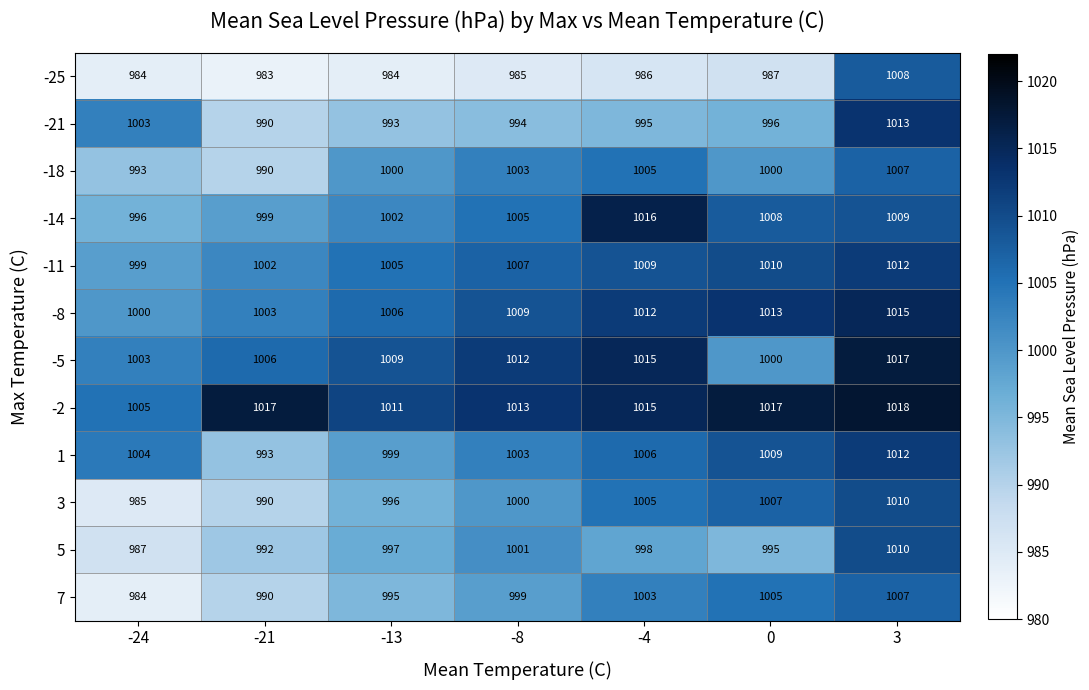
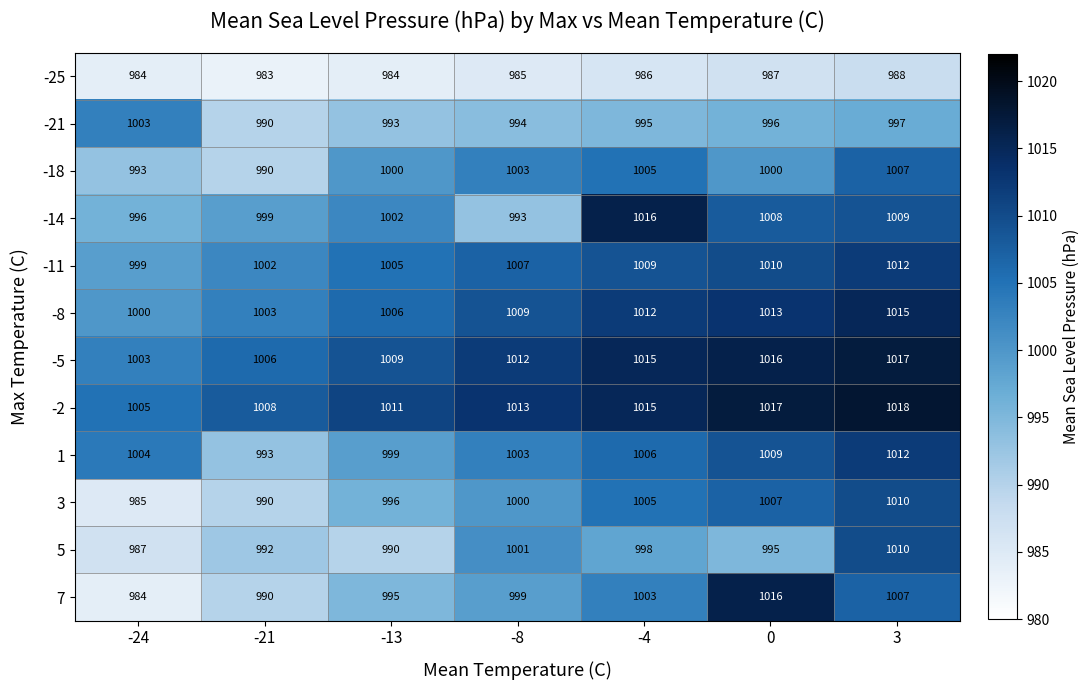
  {
    "-25": {
      "-24": 984,
      "-21": 983,
      "-13": 984,
      "-8": 985,
      "-4": 986,
      "0": 987,
-     "3": 1008
+     "3": 988
    },
    "-21": {
      "-24": 1003,
      "-21": 990,
      "-13": 993,
      "-8": 994,
      "-4": 995,
      "0": 996,
-     "3": 1013
+     "3": 997
    },
    "-18": {
      "-24": 993,
      "-21": 990,
      "-13": 1000,
      "-8": 1003,
      "-4": 1005,
      "0": 1000,
      "3": 1007
    },
    "-14": {
      "-24": 996,
      "-21": 999,
      "-13": 1002,
-     "-8": 1005,
+     "-8": 993,
      "-4": 1016,
      "0": 1008,
      "3": 1009
    },
    "-11": {
      "-24": 999,
      "-21": 1002,
      "-13": 1005,
      "-8": 1007,
      "-4": 1009,
      "0": 1010,
      "3": 1012
    },
    "-8": {
      "-24": 1000,
      "-21": 1003,
      "-13": 1006,
      "-8": 1009,
      "-4": 1012,
      "0": 1013,
      "3": 1015
    },
    "-5": {
      "-24": 1003,
      "-21": 1006,
      "-13": 1009,
      "-8": 1012,
      "-4": 1015,
-     "0": 1000,
+     "0": 1016,
      "3": 1017
    },
    "-2": {
      "-24": 1005,
-     "-21": 1017,
+     "-21": 1008,
      "-13": 1011,
      "-8": 1013,
      "-4": 1015,
      "0": 1017,
      "3": 1018
    },
    "1": {
      "-24": 1004,
      "-21": 993,
      "-13": 999,
      "-8": 1003,
      "-4": 1006,
      "0": 1009,
      "3": 1012
    },
    "3": {
      "-24": 985,
      "-21": 990,
      "-13": 996,
      "-8": 1000,
      "-4": 1005,
      "0": 1007,
      "3": 1010
    },
    "5": {
      "-24": 987,
      "-21": 992,
-     "-13": 997,
+     "-13": 990,
      "-8": 1001,
      "-4": 998,
      "0": 995,
      "3": 1010
    },
    "7": {
      "-24": 984,
      "-21": 990,
      "-13": 995,
      "-8": 999,
      "-4": 1003,
-     "0": 1005,
+     "0": 1016,
      "3": 1007
    }
  }
